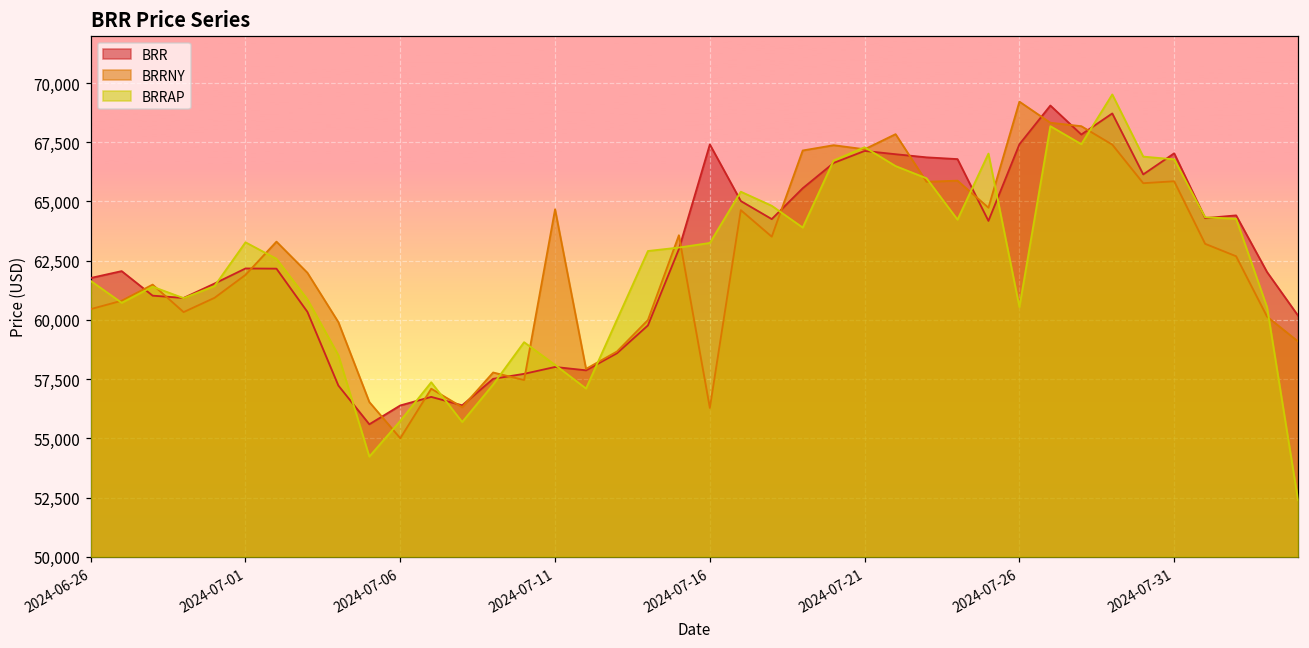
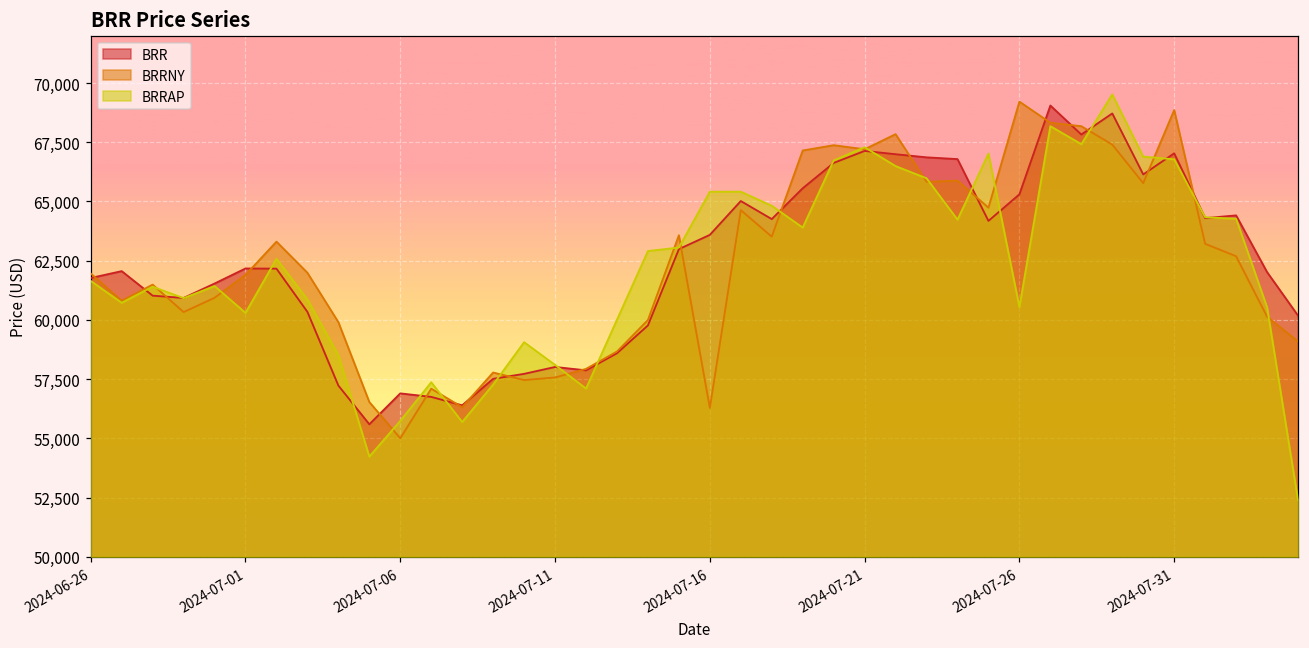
  {
    "BRR": {
      "2024-06-26": "61,800",
      "2024-07-01": "62,200",
-     "2024-07-06": "56,400",
-     "2024-07-16": "67,400",
-     "2024-07-26": "67,400",
+     "2024-07-06": "56,900",
+     "2024-07-16": "63,600",
+     "2024-07-26": "65,300",
      "2024-07-31": "67,000"
    },
    "BRRNY": {
-     "2024-06-26": "60,500",
+     "2024-06-26": "62,000",
      "2024-07-01": "61,900",
      "2024-07-06": "55,000",
-     "2024-07-11": "64,700",
+     "2024-07-11": "57,600",
      "2024-07-16": "56,300",
      "2024-07-26": "69,200",
-     "2024-07-31": "65,900"
+     "2024-07-31": "68,900"
    },
    "BRRAP": {
      "2024-06-26": "61,600",
-     "2024-07-01": "63,300",
+     "2024-07-01": "60,300",
      "2024-07-06": "55,700",
-     "2024-07-16": "63,200",
+     "2024-07-16": "65,400",
      "2024-07-26": "60,500",
      "2024-07-31": "66,800"
    }
  }
